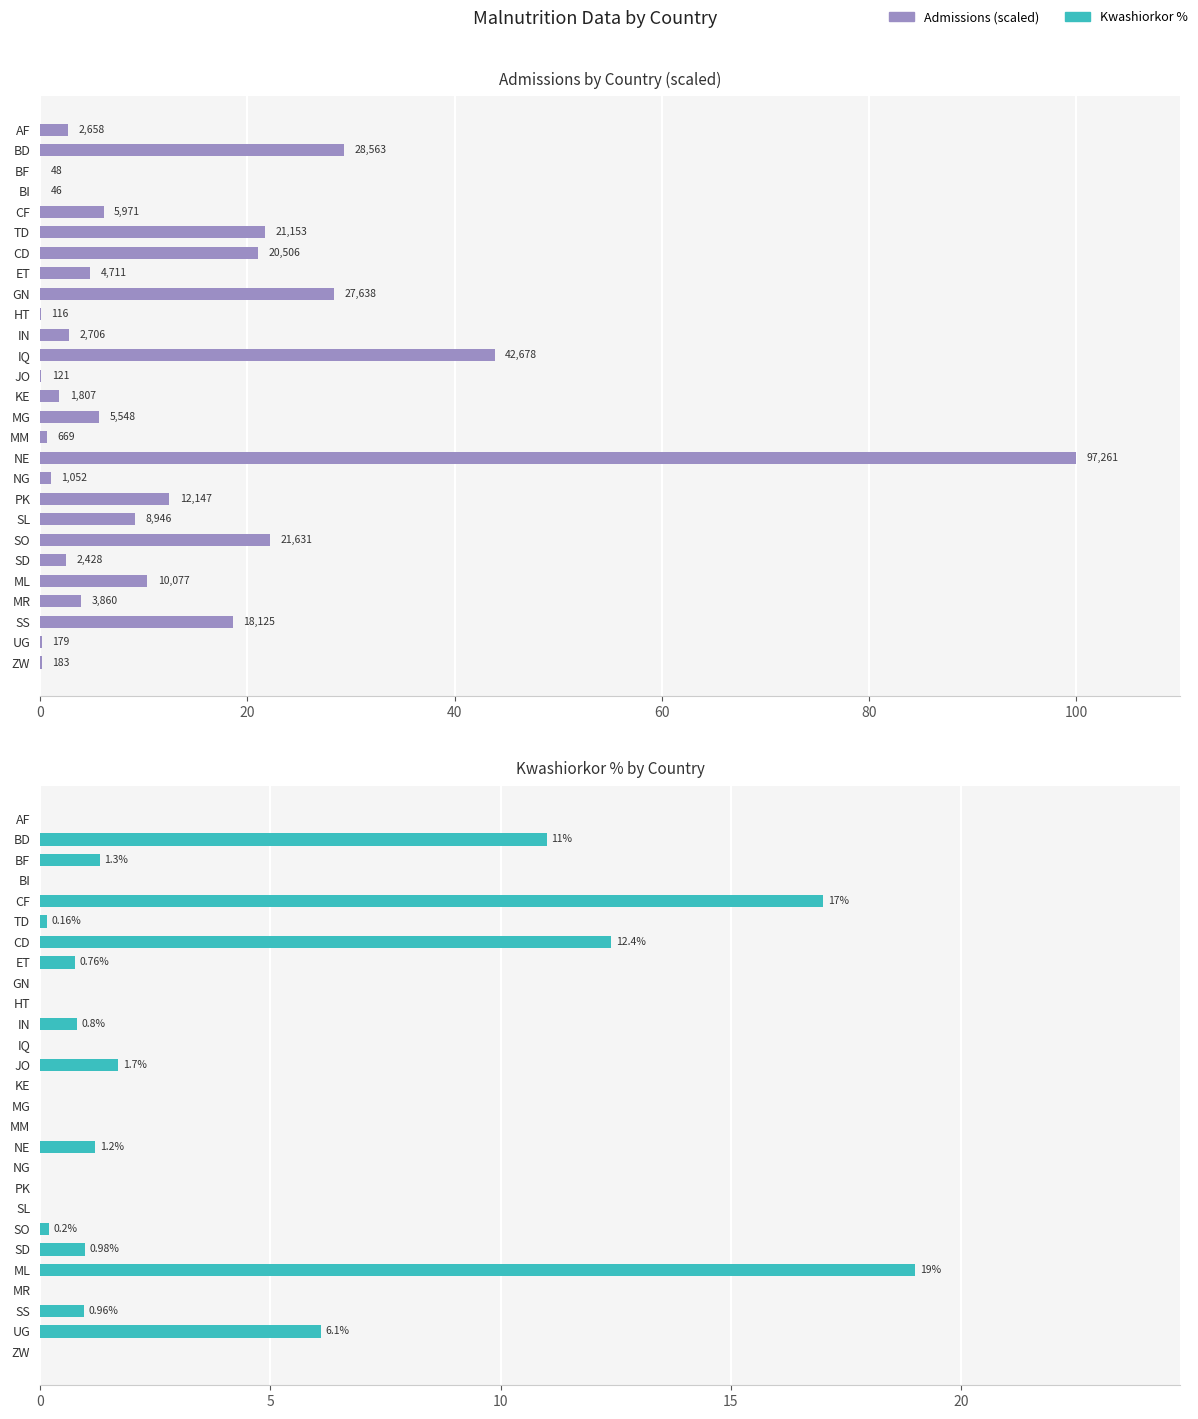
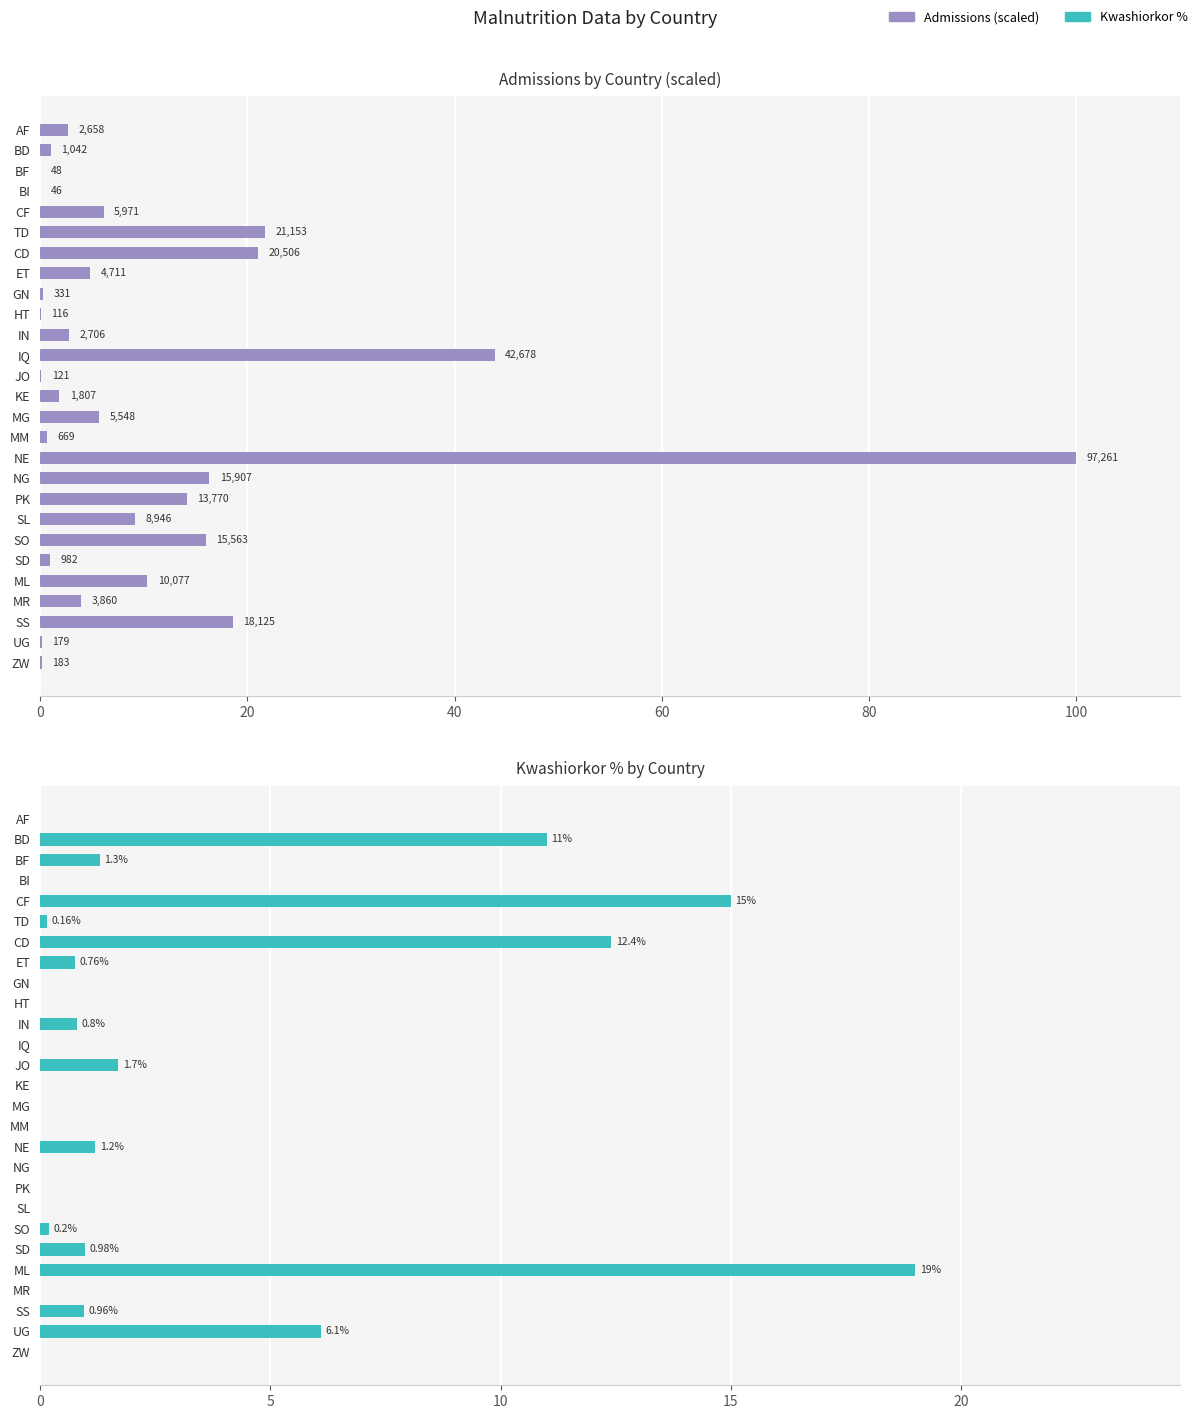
  {
    "Admissions by Country (scaled)": {
-     "BD": "28,563",
-     "GN": "27,638",
-     "NG": "1,052",
-     "PK": "12,147",
-     "SO": "21,631",
-     "SD": "2,428"
+     "BD": "1,042",
+     "GN": "331",
+     "NG": "15,907",
+     "PK": "13,770",
+     "SO": "15,563",
+     "SD": "982"
    },
    "Kwashiorkor % by Country": {
      "BD": "11%",
      "BF": "1.3%",
-     "CF": "17%",
+     "CF": "15%",
      "TD": "0.16%",
      "CD": "12.4%",
      "ET": "0.76%",
      "IN": "0.8%",
      "JO": "1.7%",
      "NE": "1.2%",
      "SO": "0.2%",
      "SD": "0.98%",
      "ML": "19%",
      "SS": "0.96%",
      "UG": "6.1%"
    }
  }
